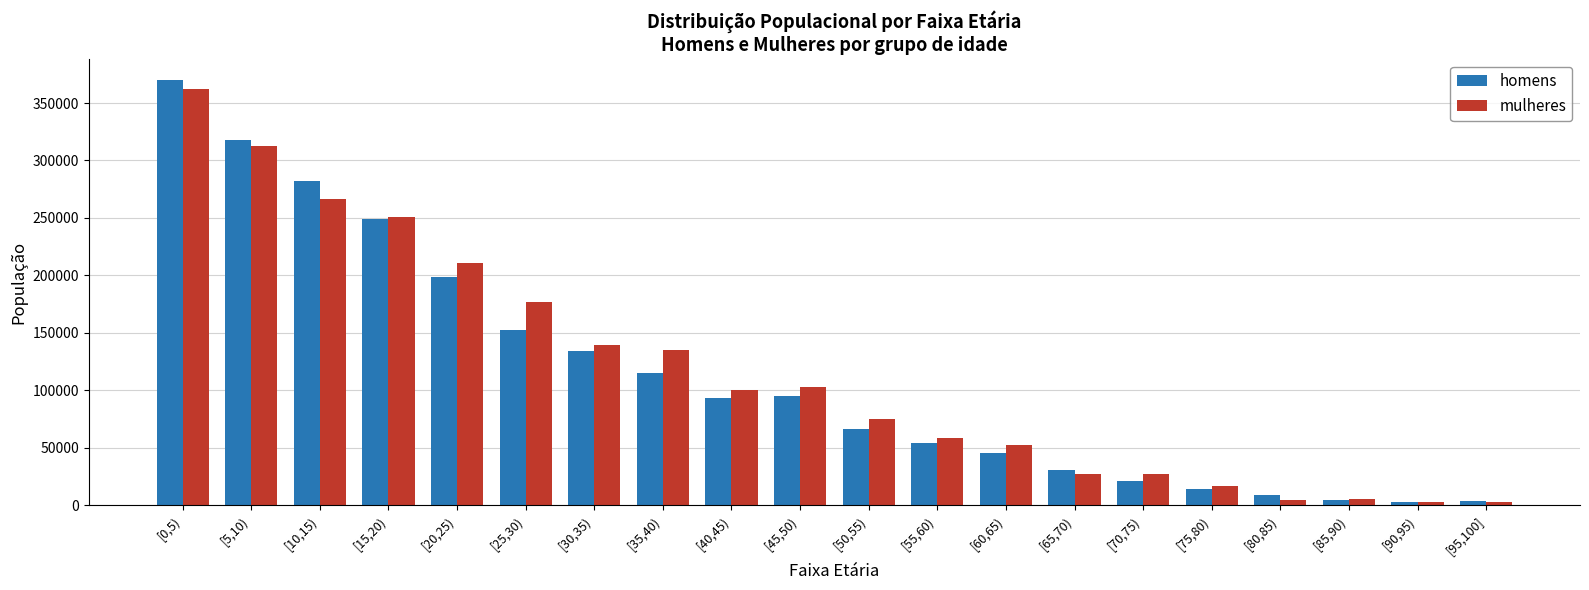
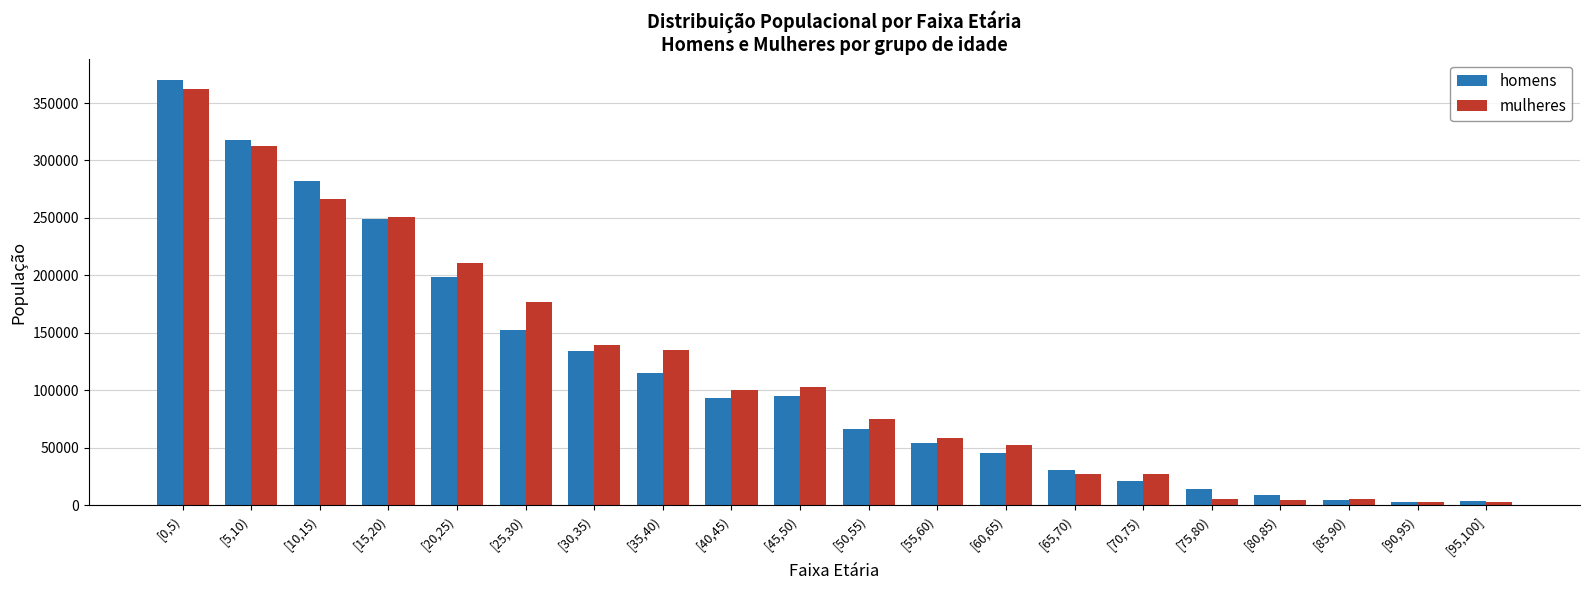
  {
    "homens": {
      "[0,5)": 370000,
      "[5,10)": 318000,
      "[10,15)": 282000,
      "[15,20)": 250000,
      "[20,25)": 199000,
      "[25,30)": 152000,
      "[30,35)": 134000,
      "[35,40)": 116000,
      "[40,45)": 93000,
      "[45,50)": 96000,
      "[50,55)": 67000,
      "[55,60)": 54000,
      "[60,65)": 45000,
      "[65,70)": 31000,
      "[70,75)": 21000,
      "[75,80)": 15000,
      "[80,85)": 9000,
      "[85,90)": 4000,
      "[90,95)": 3000,
      "[95,100]": 3000
    },
    "mulheres": {
      "[0,5)": 363000,
      "[5,10)": 312000,
      "[10,15)": 267000,
      "[15,20)": 250000,
      "[20,25)": 210000,
      "[25,30)": 177000,
      "[30,35)": 140000,
      "[35,40)": 135000,
      "[40,45)": 100000,
      "[45,50)": 103000,
      "[50,55)": 75000,
      "[55,60)": 59000,
      "[60,65)": 53000,
      "[65,70)": 28000,
      "[70,75)": 27000,
-     "[75,80)": 17000,
+     "[75,80)": 5000,
      "[80,85)": 4000,
      "[85,90)": 5000,
      "[90,95)": 3000,
      "[95,100]": 3000
    }
  }
